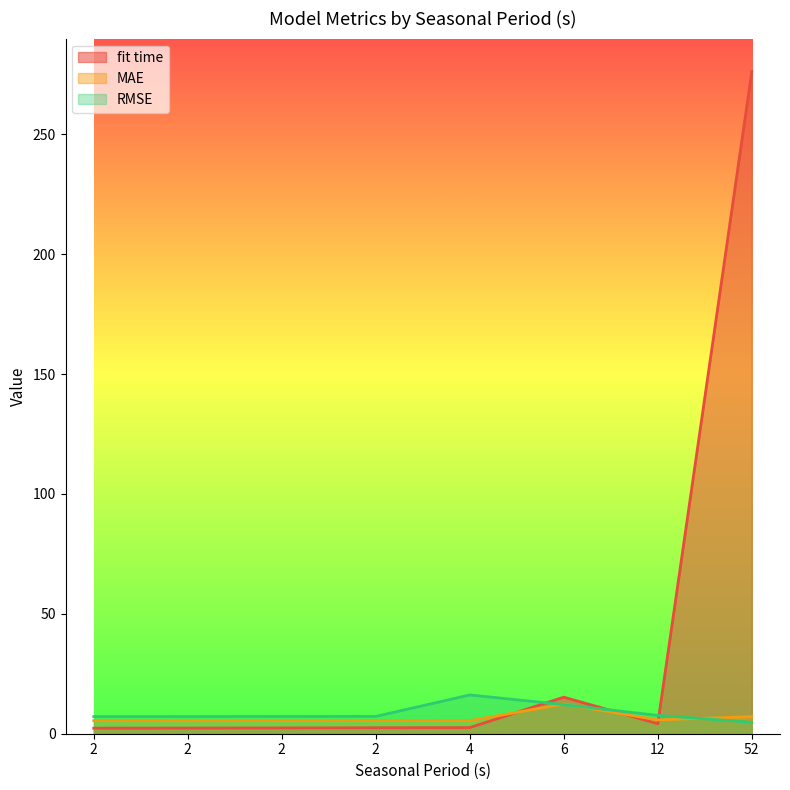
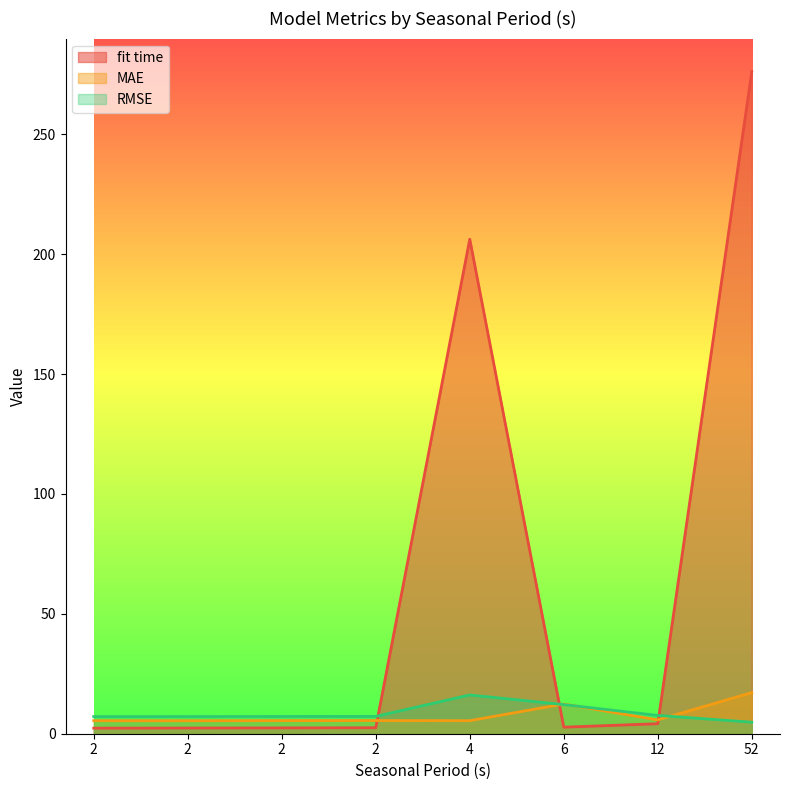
  {
    "fit time": {
-     "4": 3,
-     "6": 15,
+     "4": 206,
+     "6": 3,
      "12": 4,
      "52": 276
    },
    "MAE": {
      "4": 5,
      "12": 6,
-     "52": 7
+     "52": 17
    },
    "RMSE": {
      "4": 16,
      "12": 8,
      "52": 5
    }
  }
